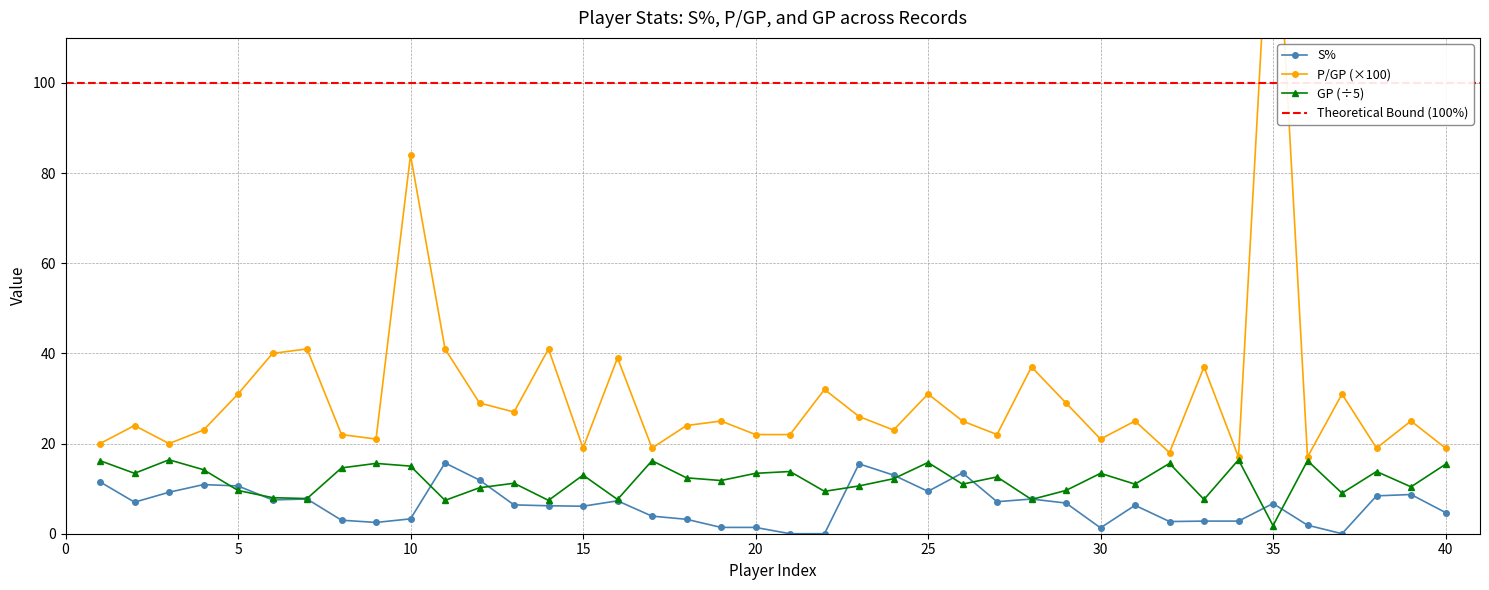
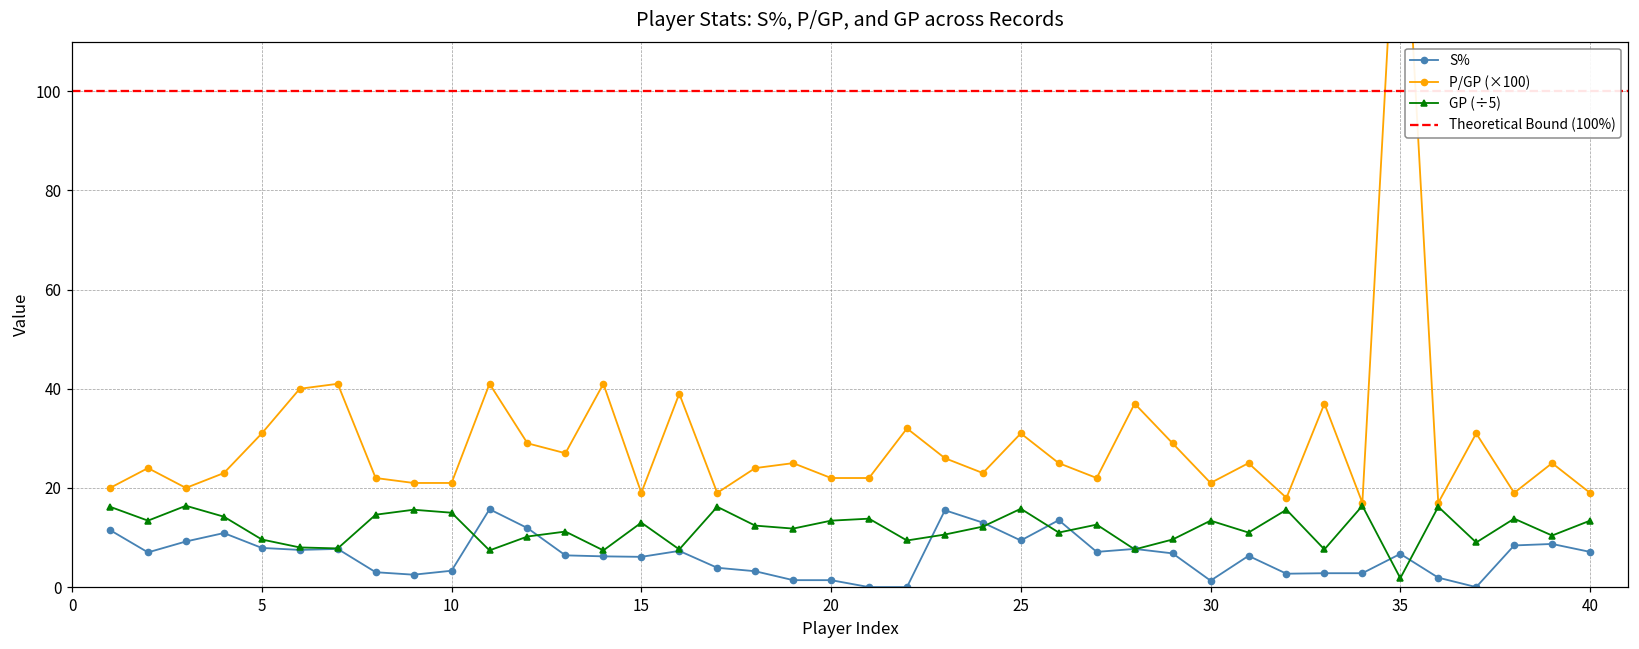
  {
    "S%": {
-     "5": 11,
+     "5": 8,
      "10": 3,
      "15": 6,
      "20": 1,
      "25": 9,
      "30": 1,
      "35": 7,
-     "40": 5
+     "40": 7
    },
    "P/GP (×100)": {
      "5": 31,
-     "10": 84,
+     "10": 21,
      "15": 19,
      "20": 22,
      "25": 31,
      "30": 21,
      "40": 19
    },
    "GP (÷5)": {
      "5": 10,
      "10": 15,
      "15": 13,
      "20": 13,
      "25": 16,
      "30": 13,
      "35": 2,
-     "40": 15
+     "40": 13
    }
  }
